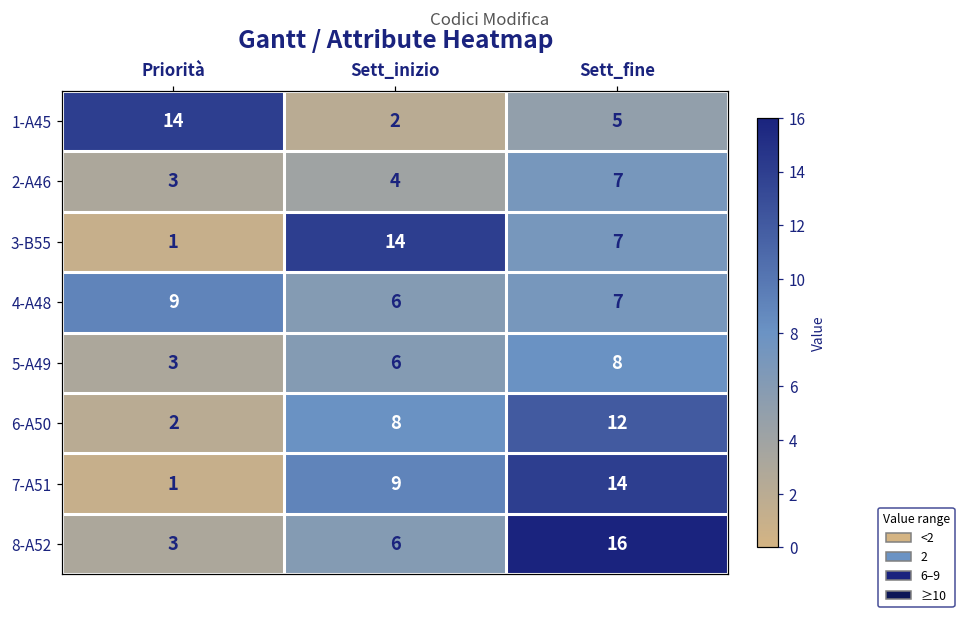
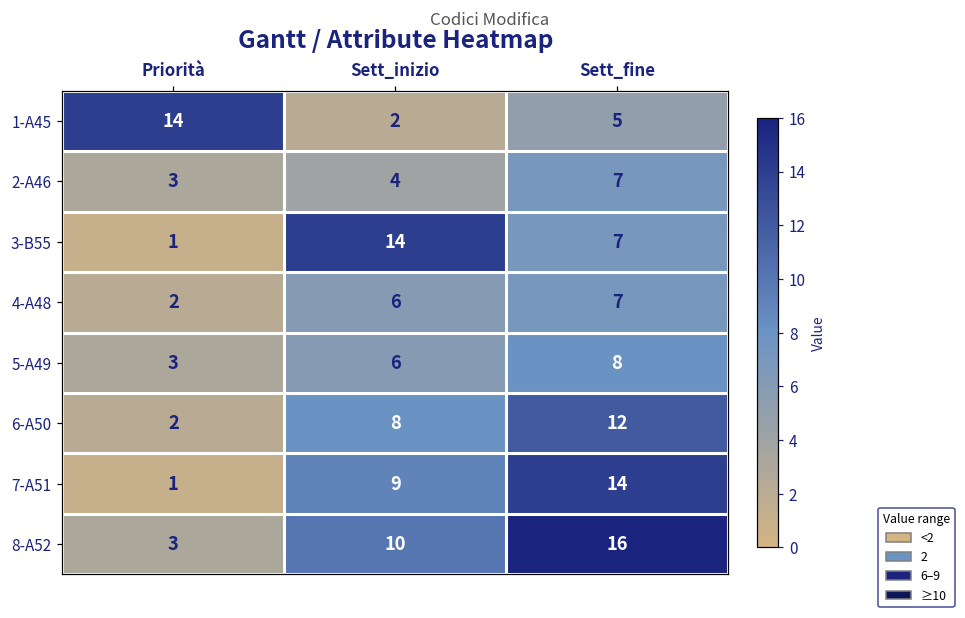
  {
    "1-A45": {
      "Priorità": 14,
      "Sett_inizio": 2,
      "Sett_fine": 5
    },
    "2-A46": {
      "Priorità": 3,
      "Sett_inizio": 4,
      "Sett_fine": 7
    },
    "3-B55": {
      "Priorità": 1,
      "Sett_inizio": 14,
      "Sett_fine": 7
    },
    "4-A48": {
-     "Priorità": 9,
+     "Priorità": 2,
      "Sett_inizio": 6,
      "Sett_fine": 7
    },
    "5-A49": {
      "Priorità": 3,
      "Sett_inizio": 6,
      "Sett_fine": 8
    },
    "6-A50": {
      "Priorità": 2,
      "Sett_inizio": 8,
      "Sett_fine": 12
    },
    "7-A51": {
      "Priorità": 1,
      "Sett_inizio": 9,
      "Sett_fine": 14
    },
    "8-A52": {
      "Priorità": 3,
-     "Sett_inizio": 6,
+     "Sett_inizio": 10,
      "Sett_fine": 16
    }
  }
